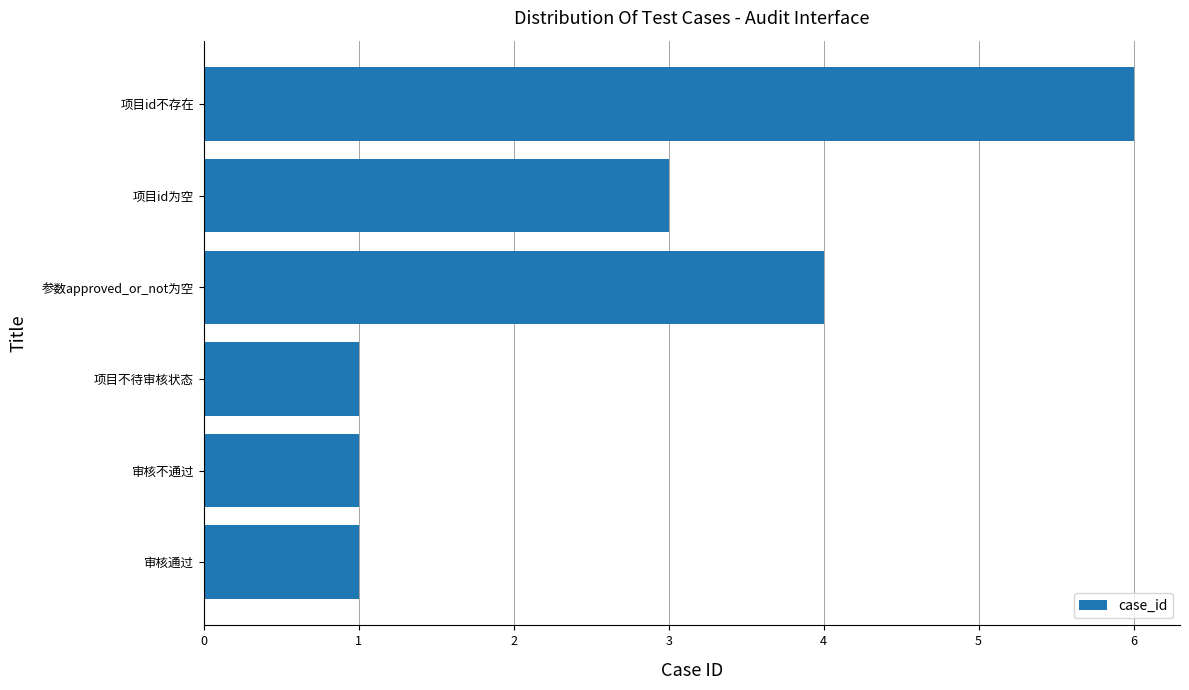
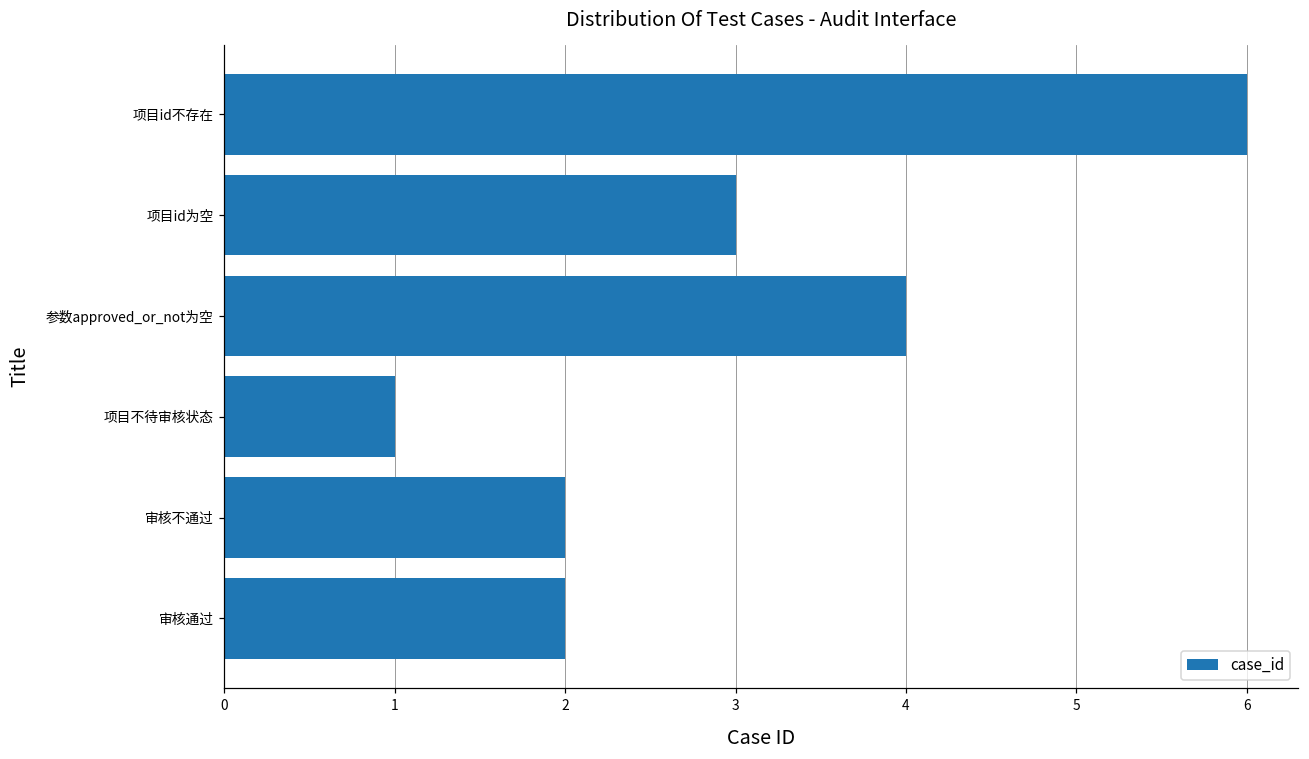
  {
    "项目id不存在": 6,
    "项目id为空": 3,
    "参数approved_or_not为空": 4,
    "项目不待审核状态": 1,
-   "审核不通过": 1,
-   "审核通过": 1
+   "审核不通过": 2,
+   "审核通过": 2
  }
